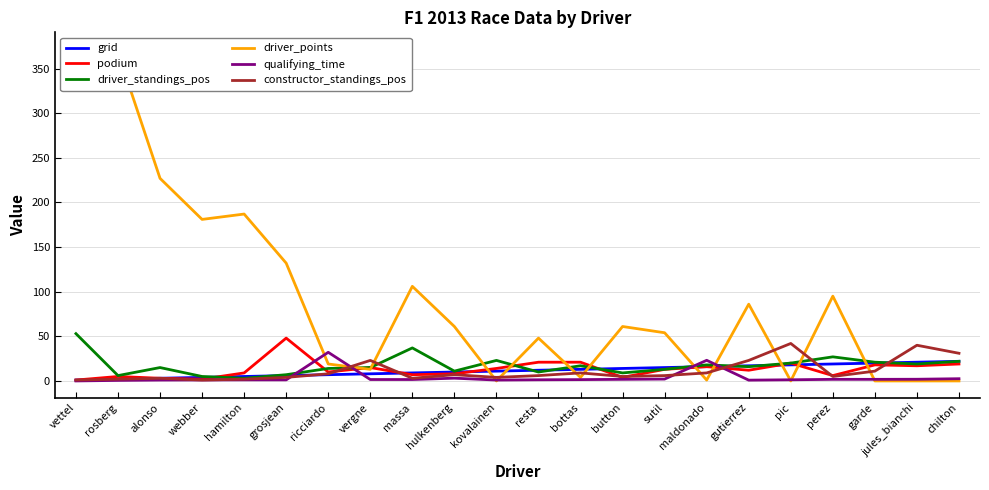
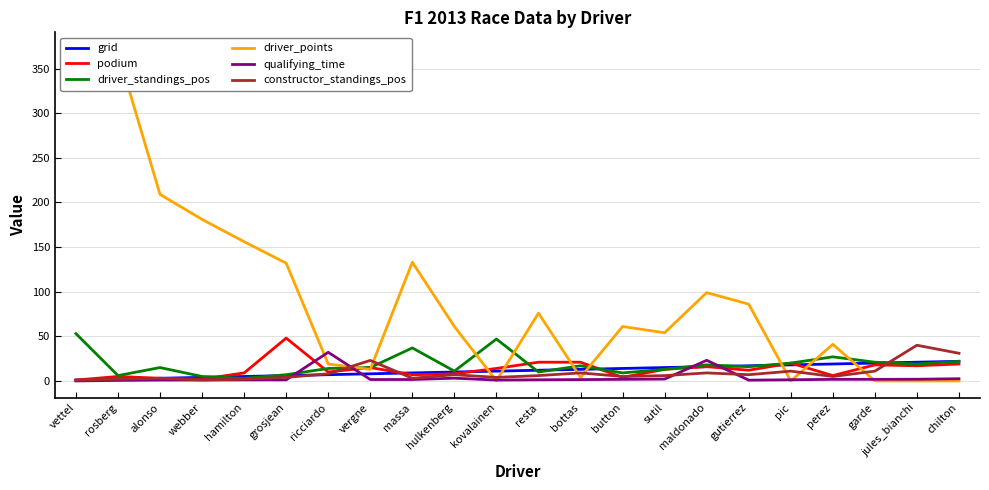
  {
    "grid": {
      "vergne": 10,
      "kovalainen": 10,
      "bottas": 10,
      "button": 10,
      "perez": 20
    },
    "podium": {
      "hamilton": 10,
      "grosjean": 50,
      "kovalainen": 10,
      "resta": 20,
      "bottas": 20,
      "gutierrez": 10,
      "chilton": 20
    },
    "driver_standings_pos": {
      "vettel": 50,
      "alonso": 20,
      "ricciardo": 10,
      "massa": 40,
-     "kovalainen": 20,
+     "kovalainen": 50,
      "bottas": 20,
      "button": 10,
      "perez": 30
    },
    "driver_points": {
-     "alonso": 230,
+     "alonso": 210,
      "webber": 180,
-     "hamilton": 190,
+     "hamilton": 160,
      "grosjean": 130,
      "ricciardo": 20,
-     "massa": 110,
+     "massa": 130,
      "hulkenberg": 60,
-     "resta": 50,
+     "resta": 80,
      "button": 60,
      "sutil": 50,
-     "maldonado": 0,
+     "maldonado": 100,
      "gutierrez": 90,
-     "perez": 100
+     "perez": 40
    },
    "qualifying_time": {
      "ricciardo": 30,
      "vergne": 0,
      "hulkenberg": 0,
      "resta": 0,
      "sutil": 0,
      "maldonado": 20,
      "gutierrez": 0,
      "perez": 0
    },
    "constructor_standings_pos": {
      "vergne": 20,
      "kovalainen": 0,
      "resta": 10,
      "bottas": 10,
      "sutil": 10,
      "maldonado": 10,
-     "gutierrez": 20,
-     "pic": 40,
+     "gutierrez": 10,
+     "pic": 10,
      "garde": 10,
      "jules_bianchi": 40,
      "chilton": 30
    }
  }
